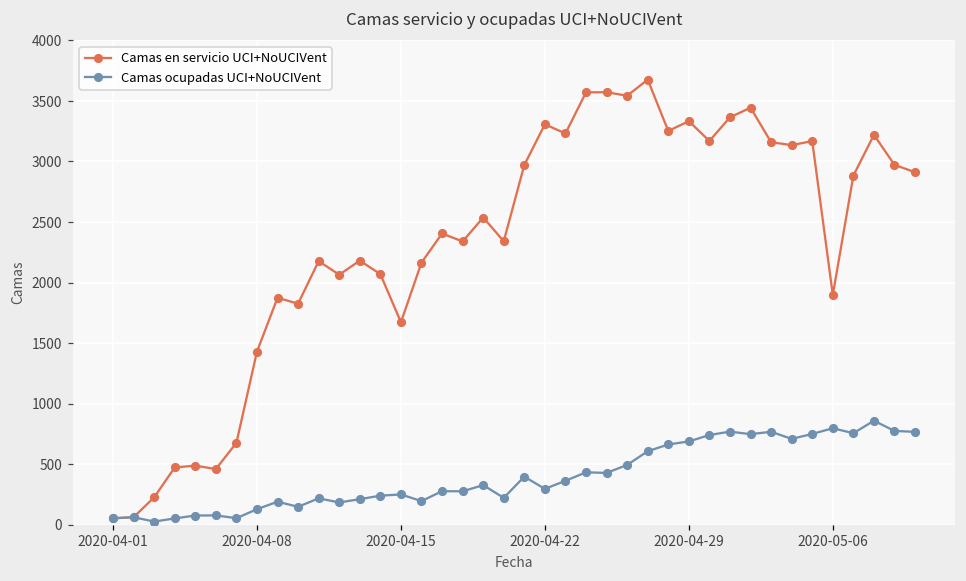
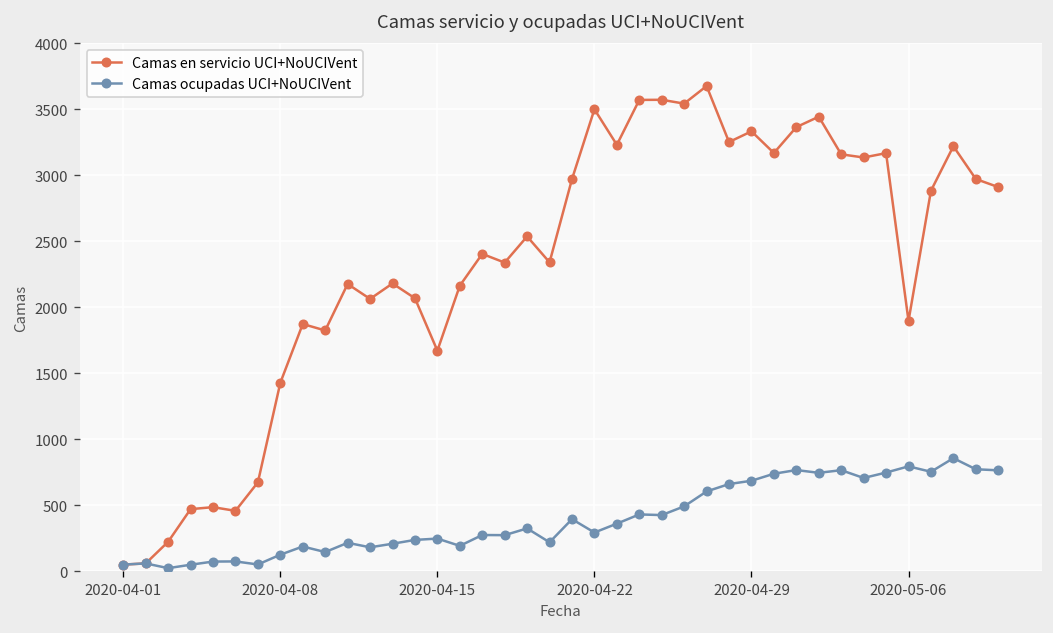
  {
    "Camas en servicio UCI+NoUCIVent": {
      "2020-04-08": 1430,
      "2020-04-15": 1670,
-     "2020-04-22": 3310,
+     "2020-04-22": 3500,
      "2020-04-29": 3330,
      "2020-05-06": 1900
    },
    "Camas ocupadas UCI+NoUCIVent": {
      "2020-04-08": 130,
      "2020-04-15": 250,
      "2020-04-22": 300,
      "2020-04-29": 690,
      "2020-05-06": 800
    }
  }
